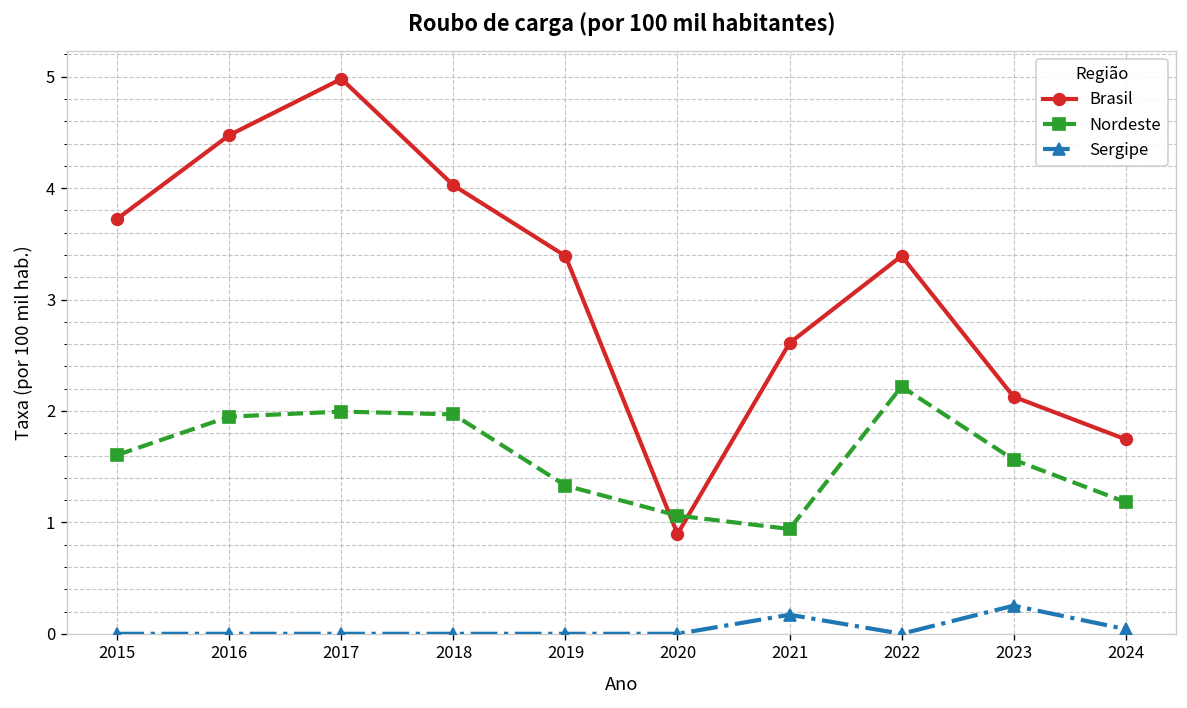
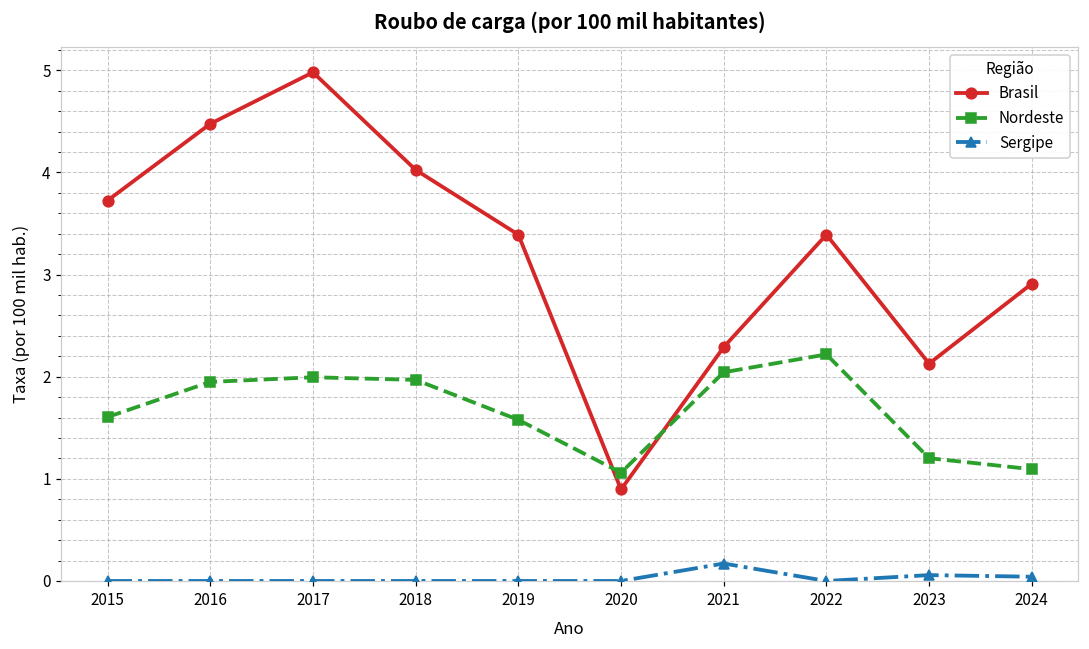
  {
    "Brasil": {
      "2015": 3.7,
      "2016": 4.5,
      "2017": 5.0,
      "2018": 4.0,
      "2019": 3.4,
      "2020": 0.9,
-     "2021": 2.6,
+     "2021": 2.3,
      "2022": 3.4,
      "2023": 2.1,
-     "2024": 1.7
+     "2024": 2.9
    },
    "Nordeste": {
      "2015": 1.6,
      "2016": 1.9,
      "2017": 2.0,
      "2018": 2.0,
-     "2019": 1.3,
+     "2019": 1.6,
      "2020": 1.1,
-     "2021": 0.9,
+     "2021": 2.0,
      "2022": 2.2,
-     "2023": 1.6,
-     "2024": 1.2
+     "2023": 1.2,
+     "2024": 1.1
    },
    "Sergipe": {
      "2015": 0.0,
      "2016": 0.0,
      "2017": 0.0,
      "2018": 0.0,
      "2019": 0.0,
      "2020": 0.0,
      "2021": 0.2,
      "2022": 0.0,
-     "2023": 0.3,
+     "2023": 0.1,
      "2024": 0.0
    }
  }
